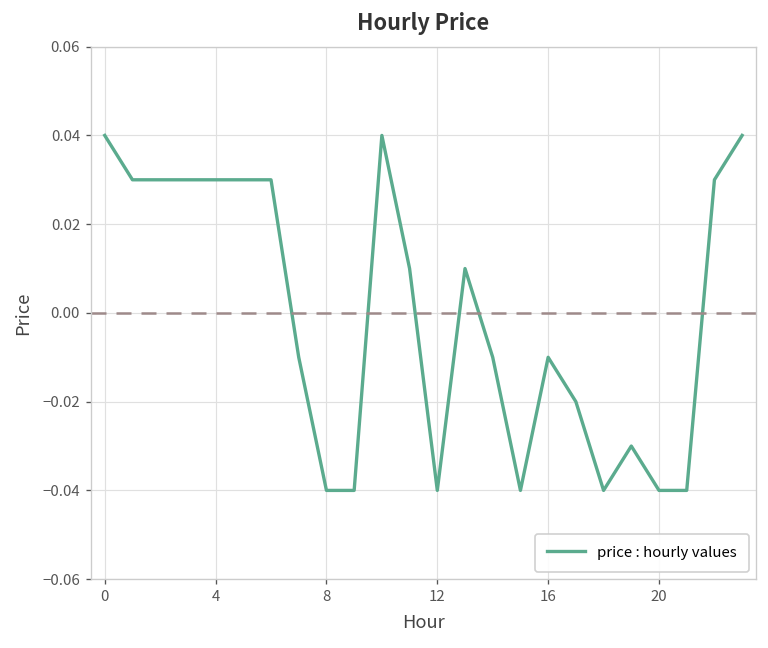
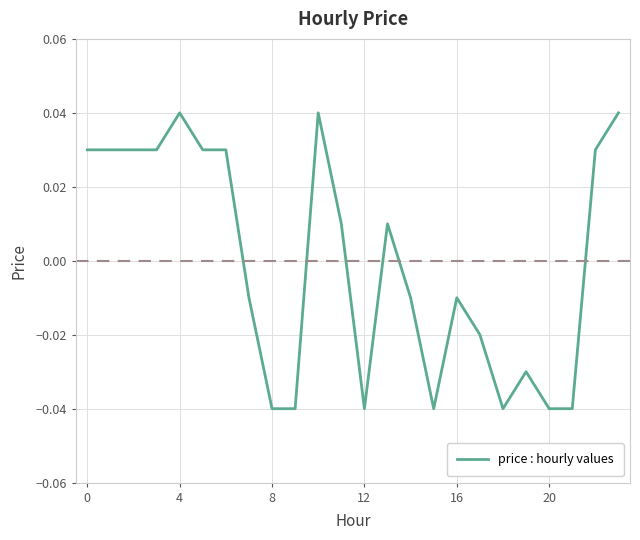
  {
-   "0": 0.04,
-   "4": 0.03,
+   "0": 0.03,
+   "4": 0.04,
    "8": -0.04,
    "12": -0.04,
    "16": -0.01,
    "20": -0.04
  }
